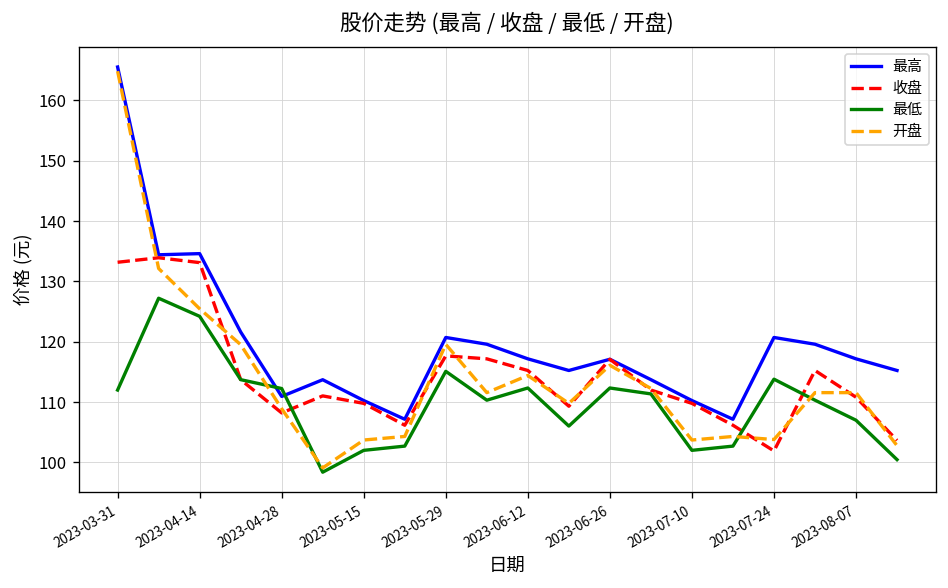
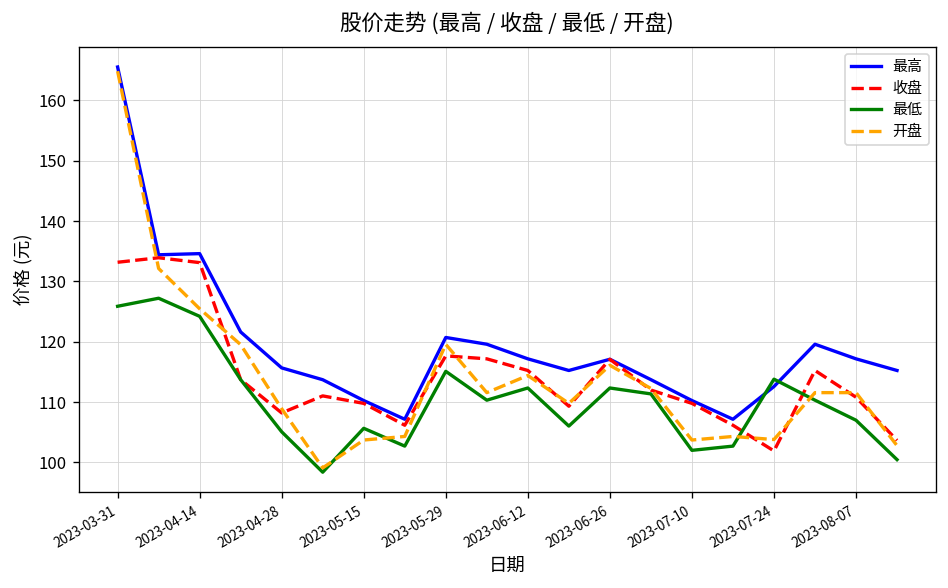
  {
    "最高": {
      "2023-03-31": 166,
      "2023-04-14": 135,
-     "2023-04-28": 111,
+     "2023-04-28": 116,
      "2023-05-29": 121,
      "2023-06-12": 117,
-     "2023-07-24": 121,
+     "2023-07-24": 113,
      "2023-08-07": 117
    },
    "收盘": {
      "2023-03-31": 133,
      "2023-04-14": 133,
      "2023-04-28": 108,
      "2023-05-29": 118,
      "2023-06-12": 115,
      "2023-07-24": 102,
      "2023-08-07": 111
    },
    "最低": {
-     "2023-03-31": 112,
+     "2023-03-31": 126,
      "2023-04-14": 124,
-     "2023-04-28": 112,
-     "2023-05-15": 102,
+     "2023-04-28": 105,
+     "2023-05-15": 106,
      "2023-05-29": 115,
      "2023-06-12": 112,
      "2023-06-26": 112,
      "2023-07-10": 102,
      "2023-07-24": 114,
      "2023-08-07": 107
    },
    "开盘": {
      "2023-03-31": 165,
      "2023-04-14": 125,
      "2023-04-28": 109,
      "2023-05-15": 104,
      "2023-05-29": 120,
      "2023-06-12": 114,
      "2023-06-26": 116,
      "2023-07-10": 104,
      "2023-07-24": 104,
      "2023-08-07": 112
    }
  }
